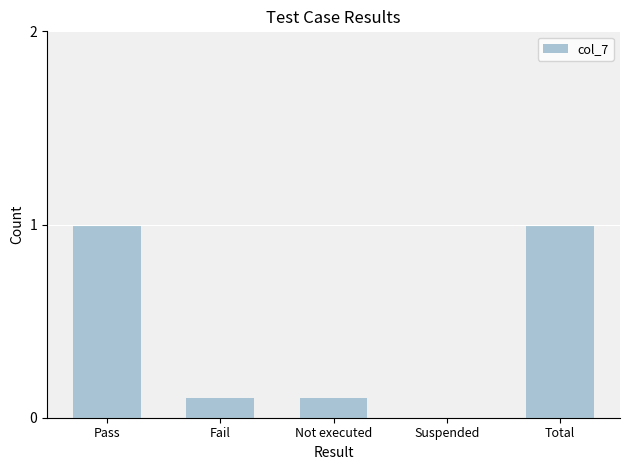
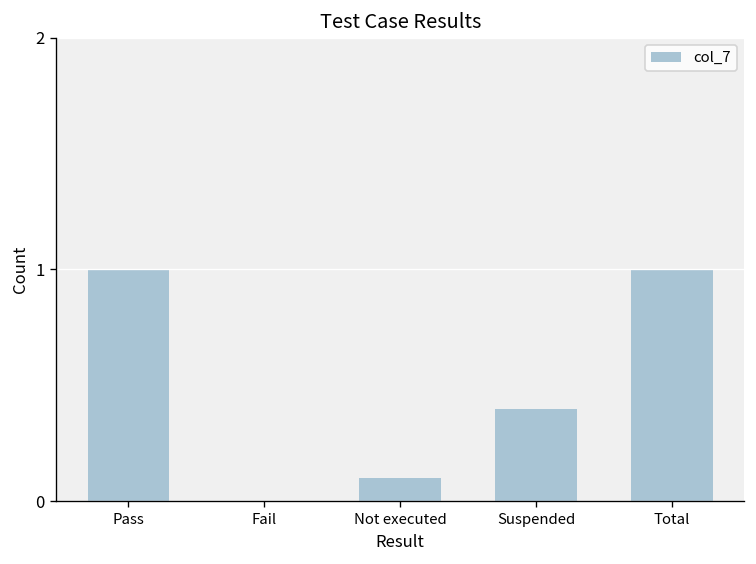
  {
    "Pass": 1.0,
-   "Fail": 0.1,
+   "Fail": 0.0,
    "Not executed": 0.1,
-   "Suspended": 0.0,
+   "Suspended": 0.4,
    "Total": 1.0
  }
